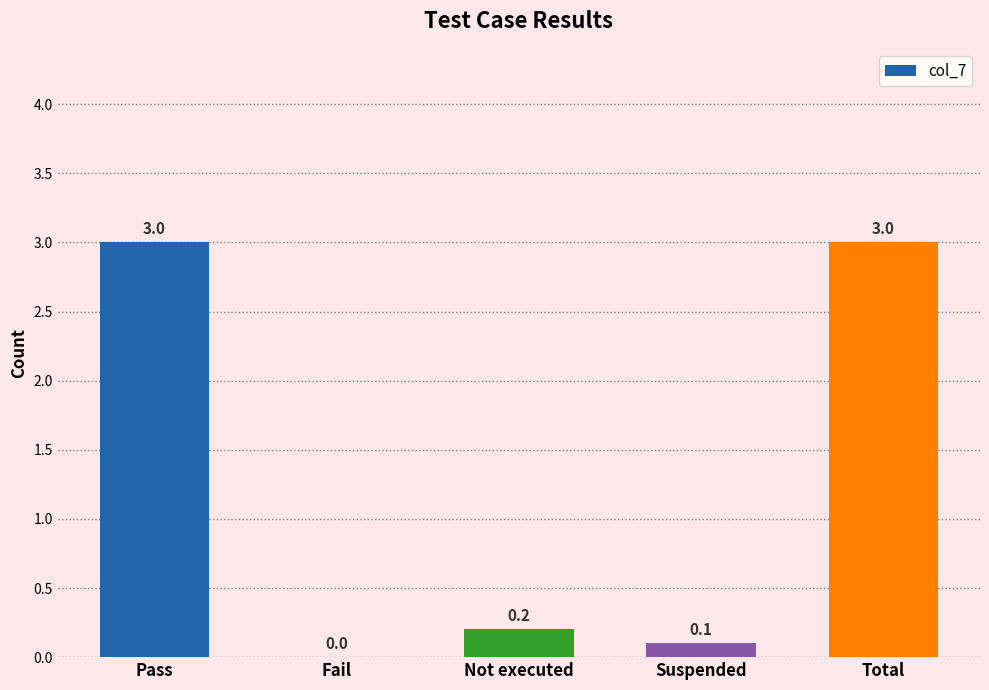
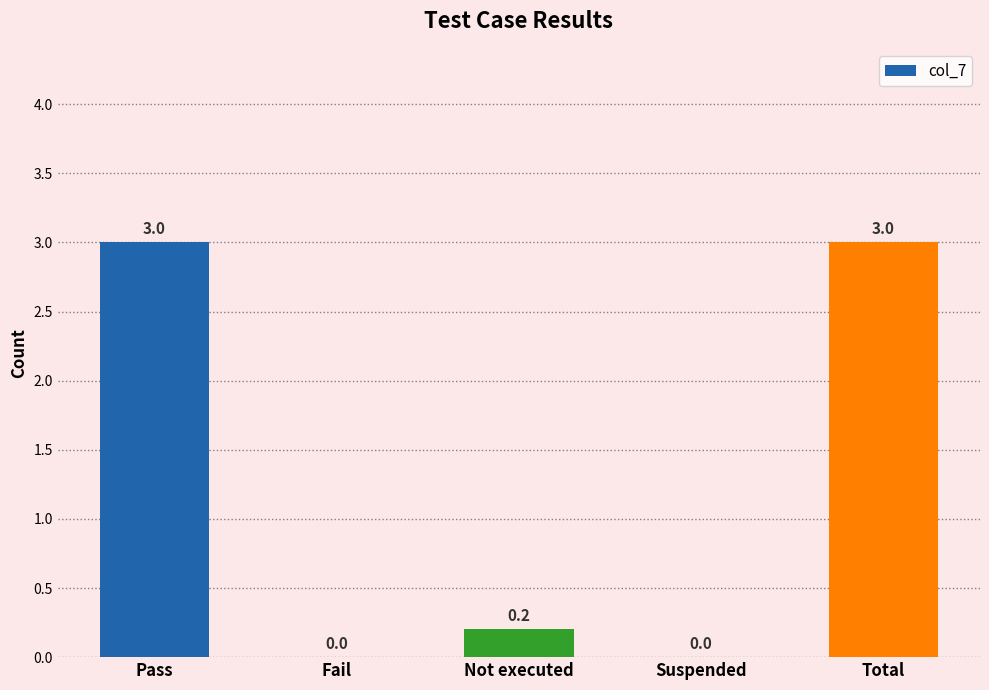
  {
    "Pass": 3.0,
    "Fail": 0.0,
    "Not executed": 0.2,
-   "Suspended": 0.1,
+   "Suspended": 0.0,
    "Total": 3.0
  }
